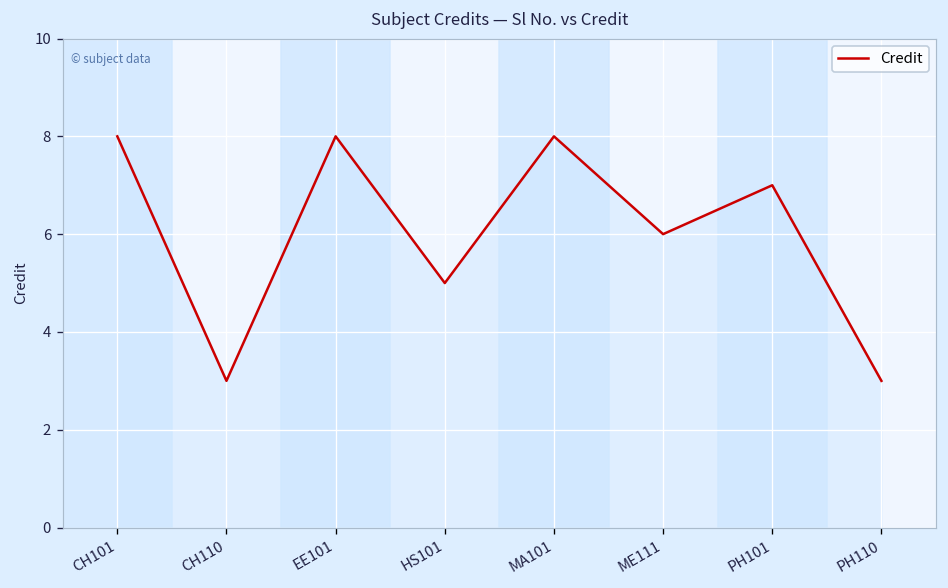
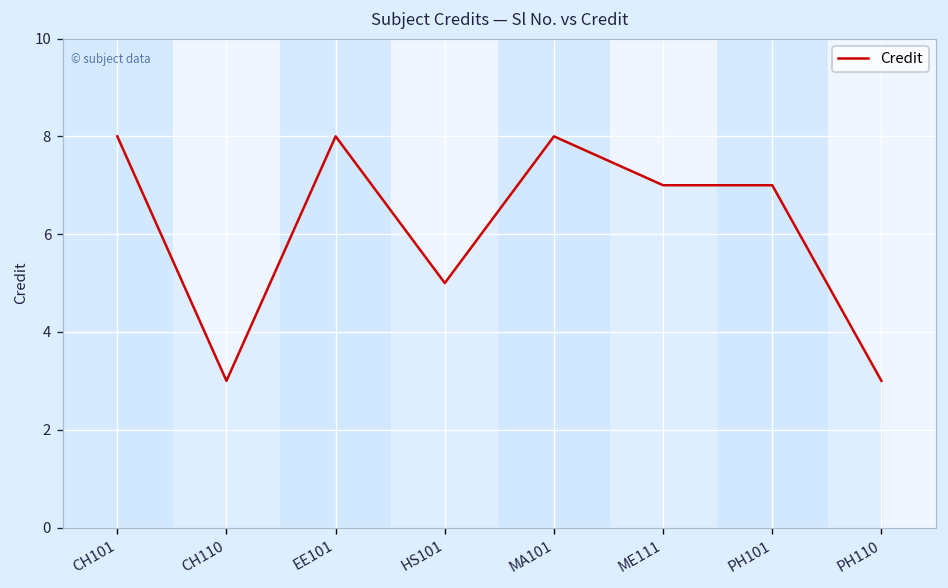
  {
    "CH101": 8,
    "CH110": 3,
    "EE101": 8,
    "HS101": 5,
    "MA101": 8,
-   "ME111": 6,
+   "ME111": 7,
    "PH101": 7,
    "PH110": 3
  }
